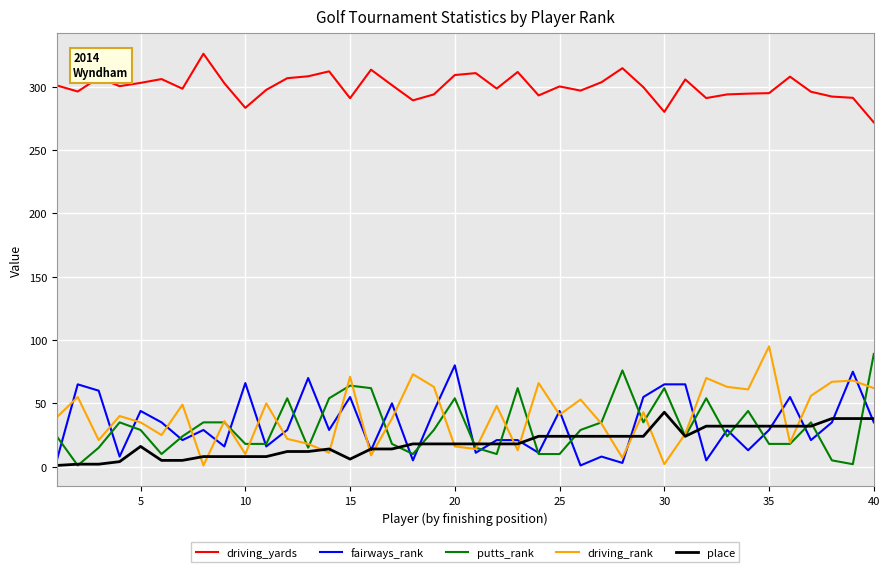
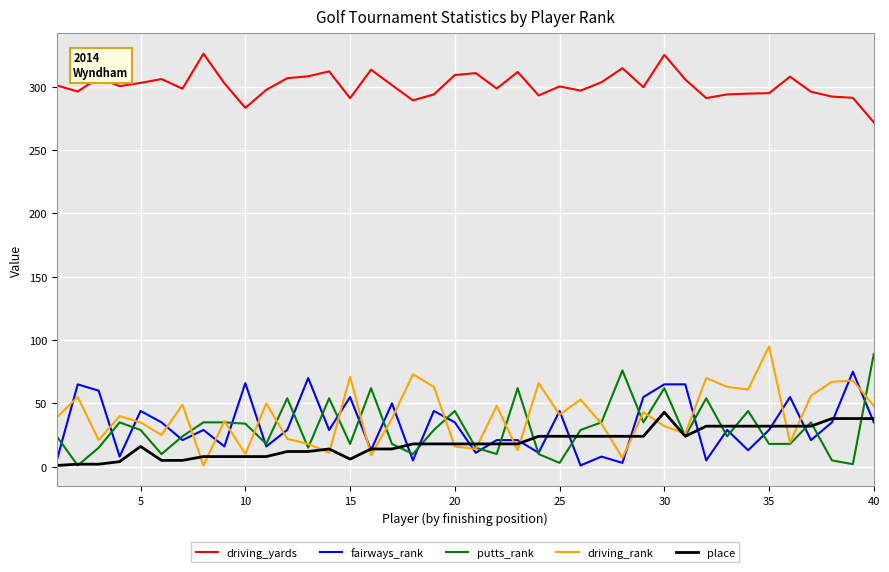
  {
    "driving_yards": {
      "5": 303,
      "10": 283,
      "15": 291,
      "20": 309,
      "25": 300,
-     "30": 280,
+     "30": 325,
      "35": 295,
      "40": 272
    },
    "fairways_rank": {
      "5": 44,
      "10": 66,
      "15": 55,
-     "20": 80,
+     "20": 35,
      "25": 44,
      "30": 65,
      "35": 29,
      "40": 35
    },
    "putts_rank": {
      "5": 29,
-     "10": 18,
-     "15": 64,
-     "20": 54,
-     "25": 10,
+     "10": 34,
+     "15": 18,
+     "20": 44,
+     "25": 3,
      "30": 62,
      "35": 18,
      "40": 89
    },
    "driving_rank": {
      "5": 35,
      "15": 71,
      "25": 41,
-     "30": 2,
+     "30": 32,
      "35": 95,
-     "40": 62
+     "40": 48
    },
    "place": {
      "5": 16,
      "15": 6,
      "25": 24,
      "30": 43,
      "35": 32,
      "40": 38
    }
  }
